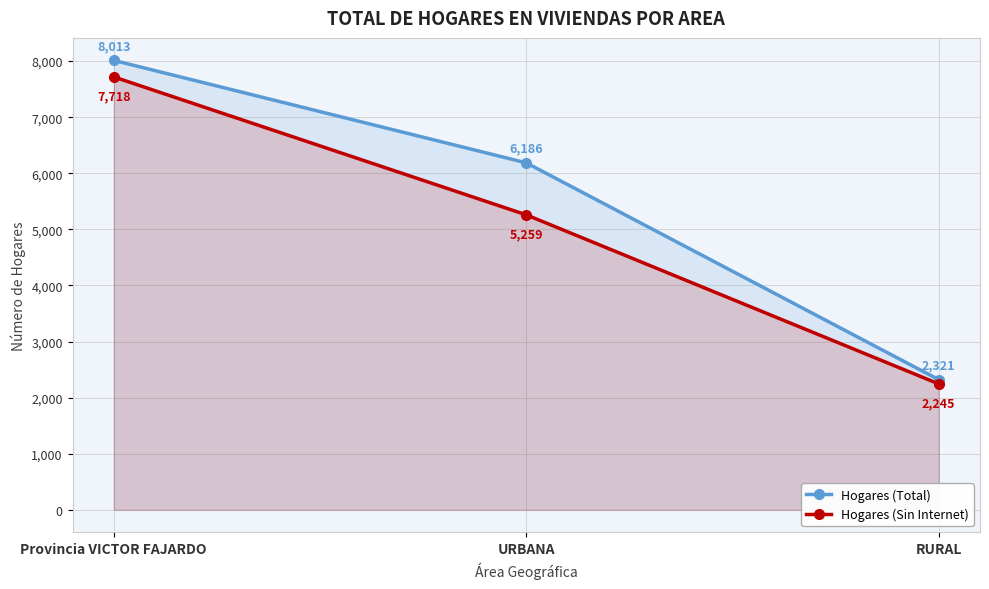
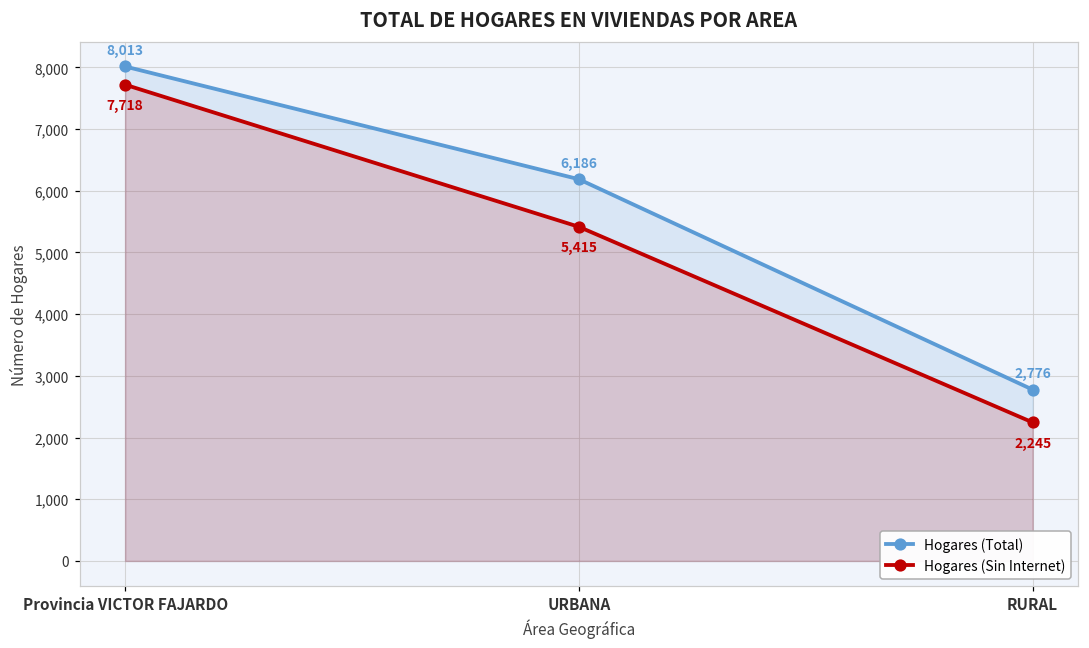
  {
    "Hogares (Total)": {
      "Provincia VICTOR FAJARDO": "8,013",
      "URBANA": "6,186",
-     "RURAL": "2,321"
+     "RURAL": "2,776"
    },
    "Hogares (Sin Internet)": {
      "Provincia VICTOR FAJARDO": "7,718",
-     "URBANA": "5,259",
+     "URBANA": "5,415",
      "RURAL": "2,245"
    }
  }
